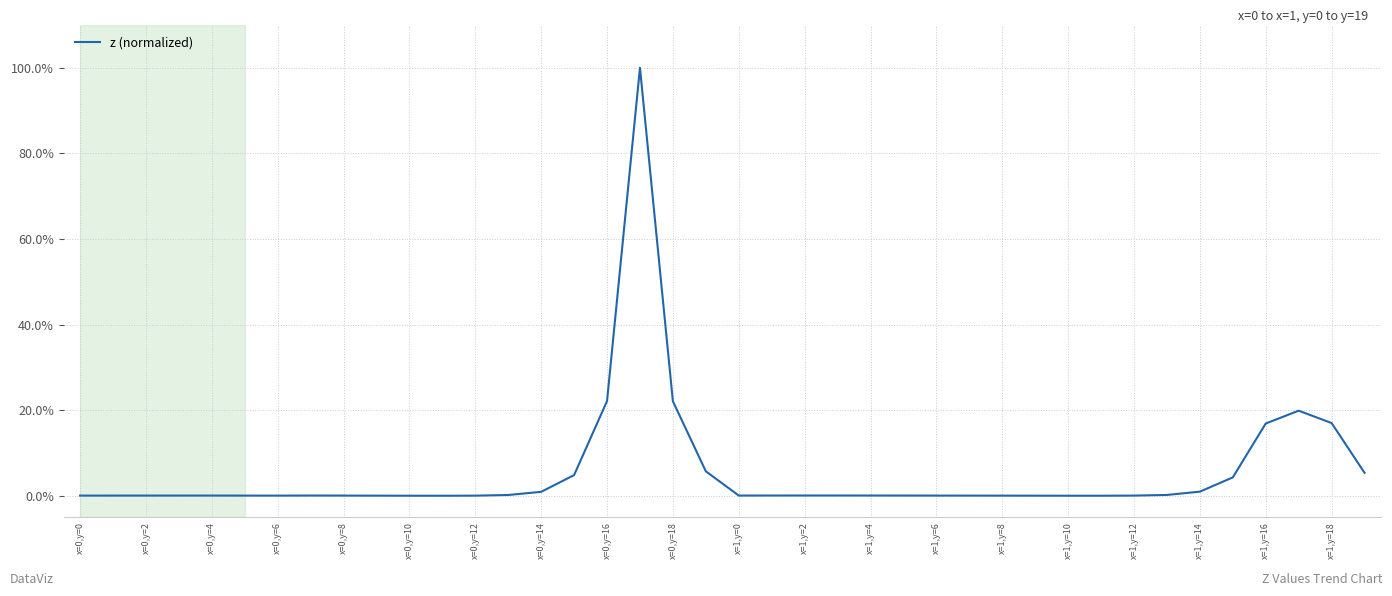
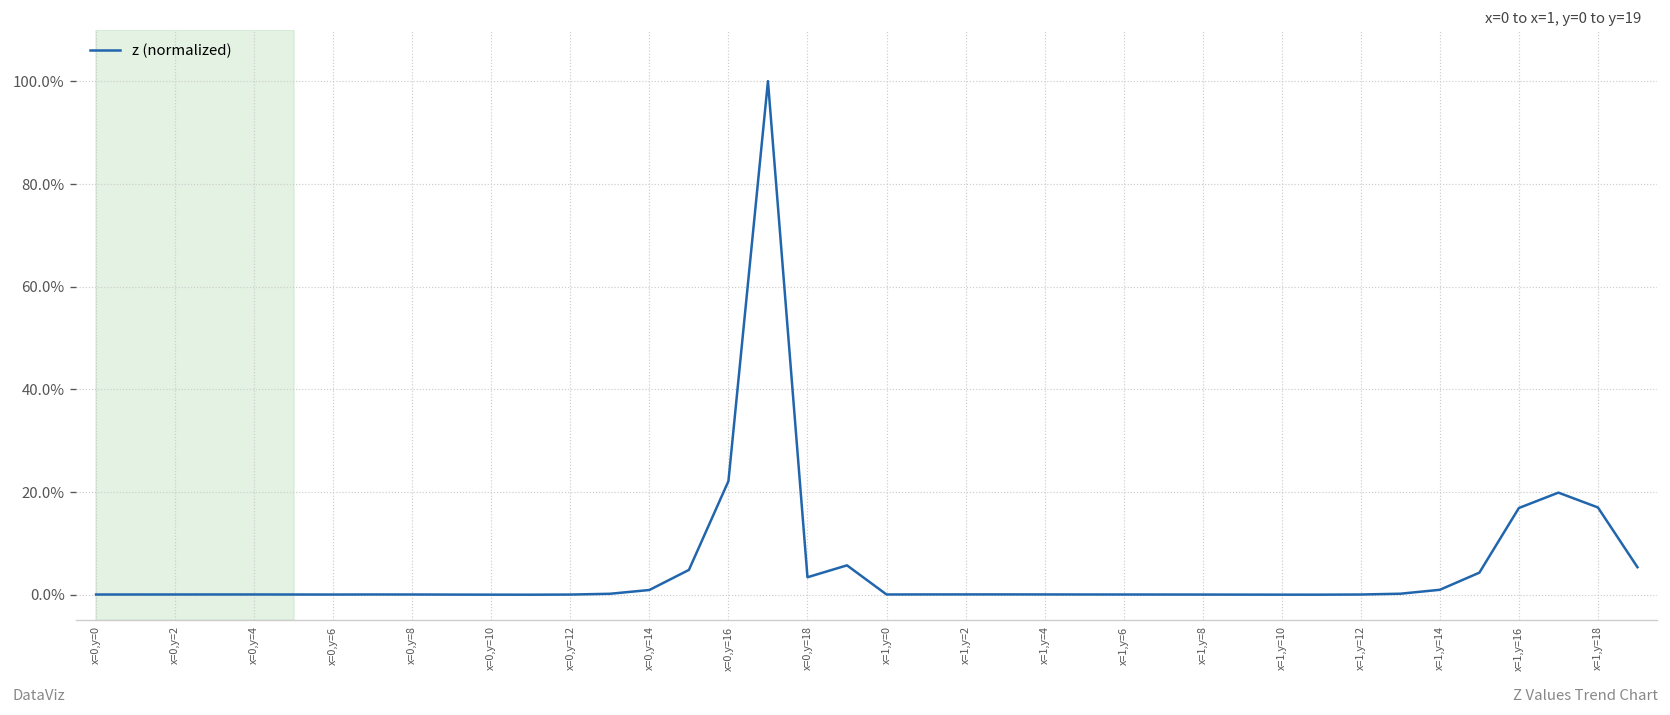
  {
    "x=0,y=0": "0%",
    "x=0,y=2": "0%",
    "x=0,y=4": "0%",
    "x=0,y=6": "0%",
    "x=0,y=8": "0%",
    "x=0,y=10": "0%",
    "x=0,y=12": "0%",
    "x=0,y=14": "1%",
    "x=0,y=16": "22%",
-   "x=0,y=18": "22%",
+   "x=0,y=18": "3%",
    "x=1,y=0": "0%",
    "x=1,y=2": "0%",
    "x=1,y=4": "0%",
    "x=1,y=6": "0%",
    "x=1,y=8": "0%",
    "x=1,y=10": "0%",
    "x=1,y=12": "0%",
    "x=1,y=14": "1%",
    "x=1,y=16": "17%",
    "x=1,y=18": "17%"
  }
